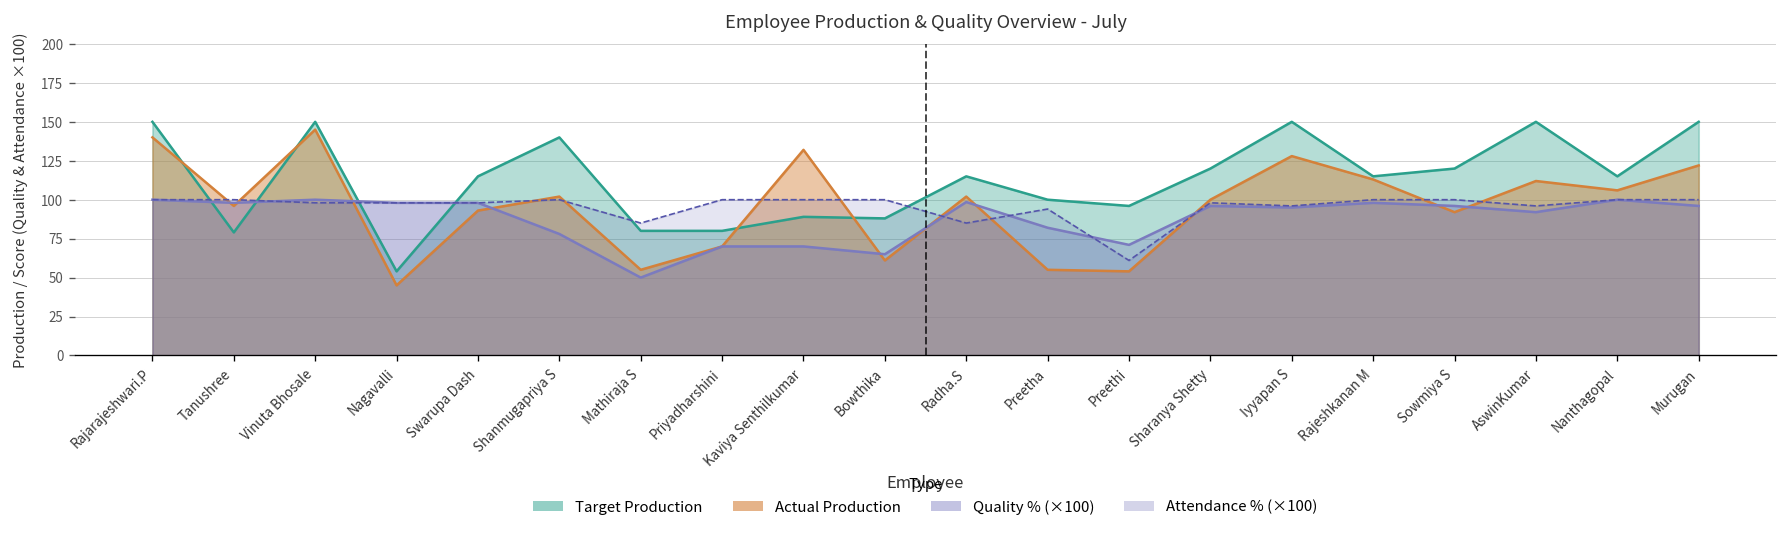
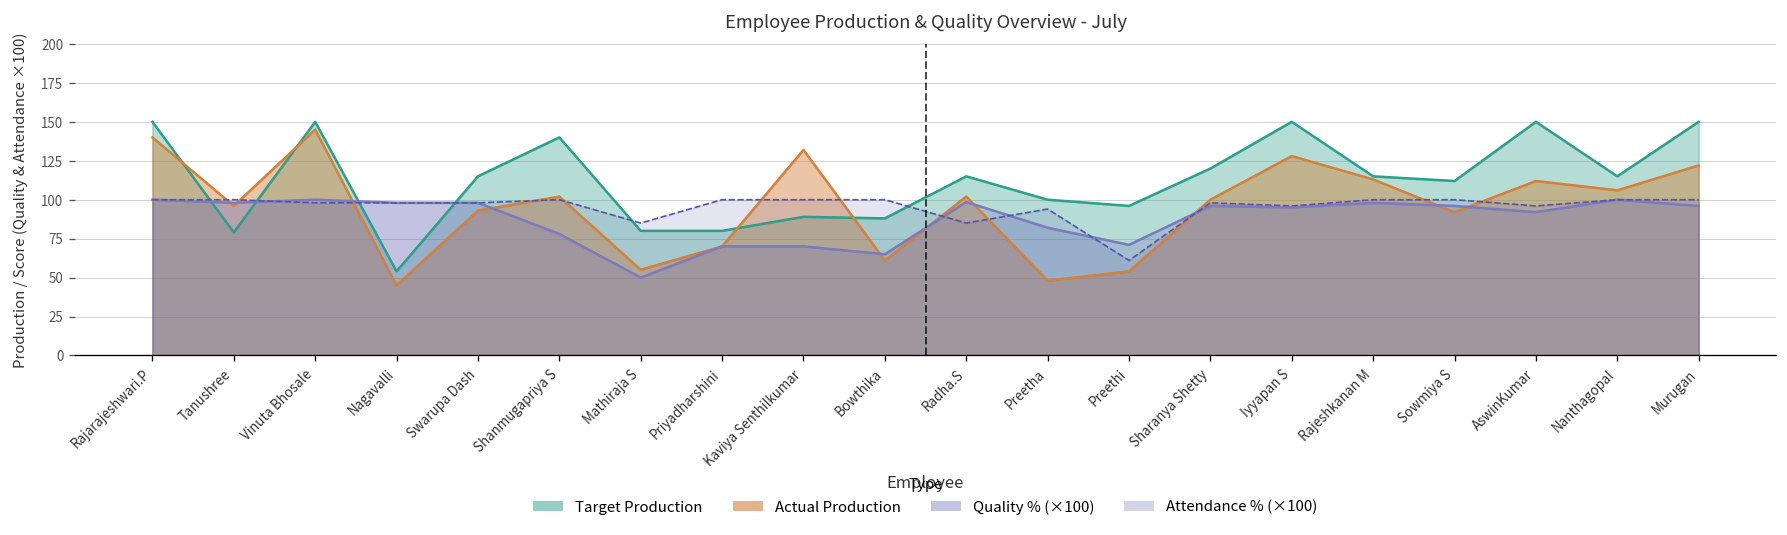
  {
    "Target Production": {
      "Rajarajeshwari.P": 150,
      "Tanushree": 79,
      "Vinuta Bhosale": 150,
      "Nagavalli": 54,
      "Swarupa Dash": 115,
      "Shanmugapriya S": 140,
      "Mathiraja S": 80,
      "Priyadharshini": 80,
      "Kaviya Senthilkumar": 89,
      "Bowthika": 88,
      "Radha.S": 115,
      "Preetha": 100,
      "Preethi": 96,
      "Sharanya Shetty": 120,
      "Iyyapan S": 150,
      "Rajeshkanan M": 115,
-     "Sowmiya S": 120,
+     "Sowmiya S": 112,
      "AswinKumar": 150,
      "Nanthagopal": 115,
      "Murugan": 150
    },
    "Actual Production": {
      "Rajarajeshwari.P": 140,
      "Tanushree": 96,
      "Vinuta Bhosale": 145,
      "Nagavalli": 45,
      "Swarupa Dash": 93,
      "Shanmugapriya S": 102,
      "Mathiraja S": 55,
      "Kaviya Senthilkumar": 132,
      "Bowthika": 61,
      "Radha.S": 102,
-     "Preetha": 55,
+     "Preetha": 48,
      "Preethi": 54,
      "Sharanya Shetty": 100,
      "Iyyapan S": 128,
      "Rajeshkanan M": 113,
      "Sowmiya S": 92,
      "AswinKumar": 112,
      "Nanthagopal": 106,
      "Murugan": 122
    }
  }
